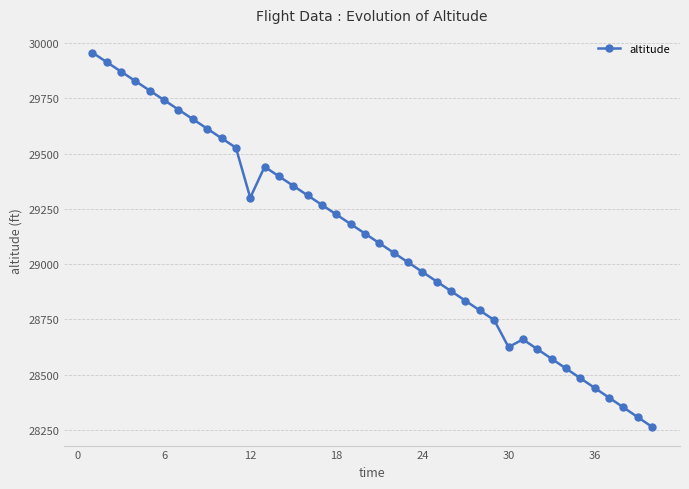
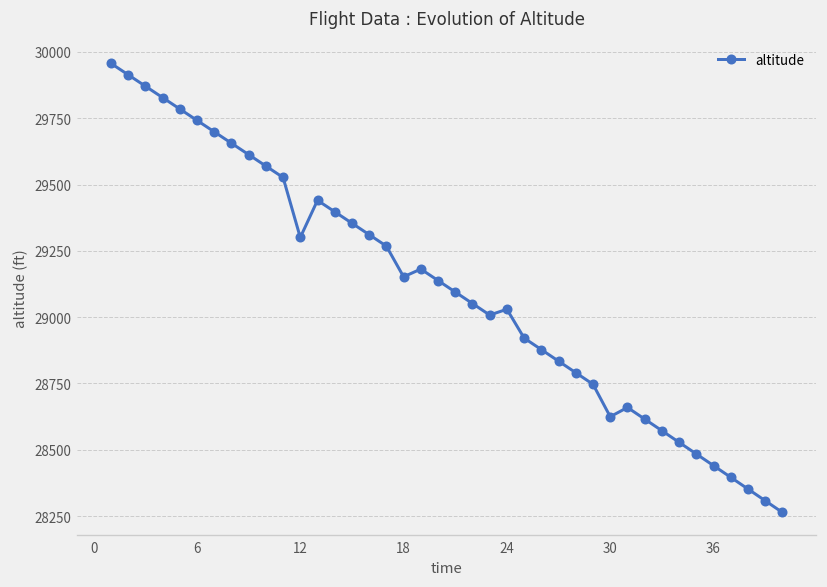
  {
    "6": 29740,
    "12": 29300,
-   "18": 29220,
-   "24": 28960,
+   "18": 29150,
+   "24": 29030,
    "30": 28620,
    "36": 28440
  }
